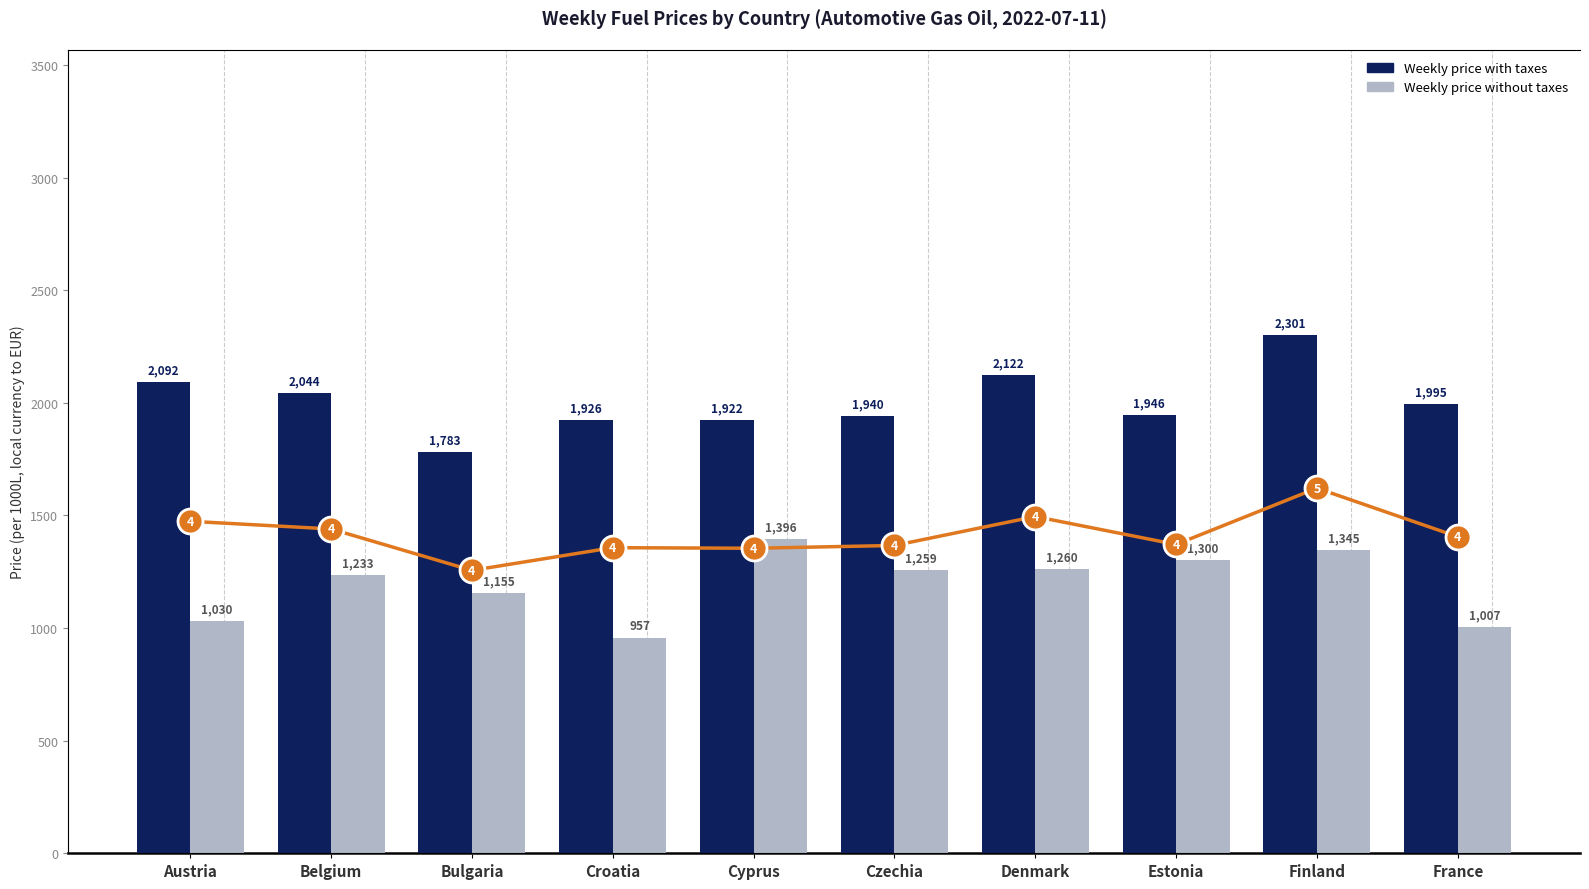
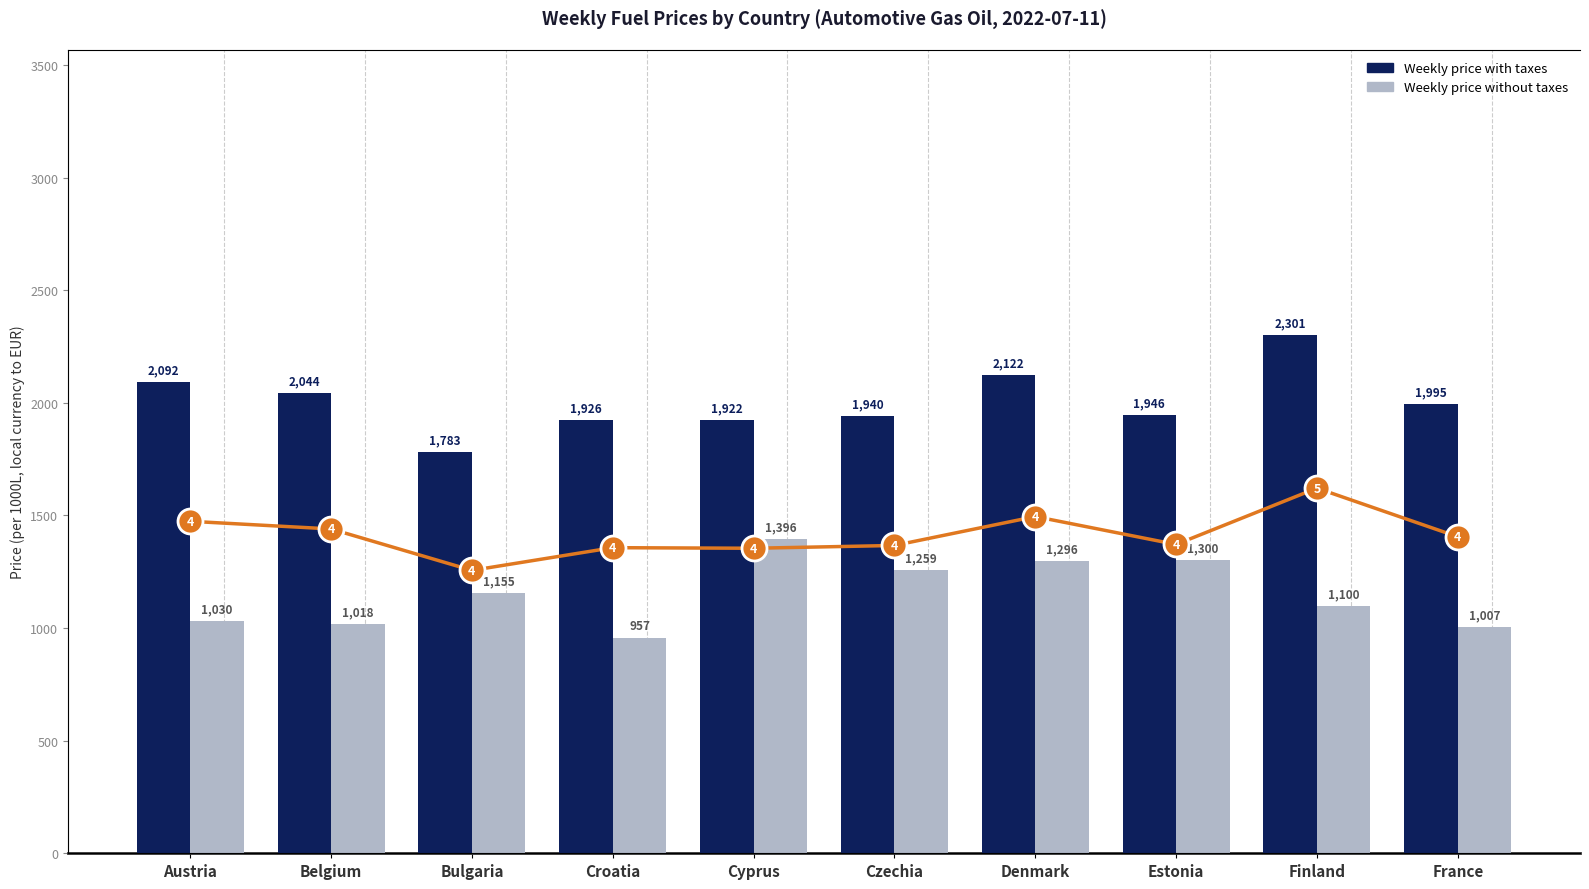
  {
    "Weekly price with taxes": {
      "Austria": "2,092",
      "Belgium": "2,044",
      "Bulgaria": "1,783",
      "Croatia": "1,926",
      "Cyprus": "1,922",
      "Czechia": "1,940",
      "Denmark": "2,122",
      "Estonia": "1,946",
      "Finland": "2,301",
      "France": "1,995"
    },
    "Weekly price without taxes": {
      "Austria": "1,030",
-     "Belgium": "1,233",
+     "Belgium": "1,018",
      "Bulgaria": "1,155",
      "Croatia": "957",
      "Cyprus": "1,396",
      "Czechia": "1,259",
-     "Denmark": "1,260",
+     "Denmark": "1,296",
      "Estonia": "1,300",
-     "Finland": "1,345",
+     "Finland": "1,100",
      "France": "1,007"
    }
  }
